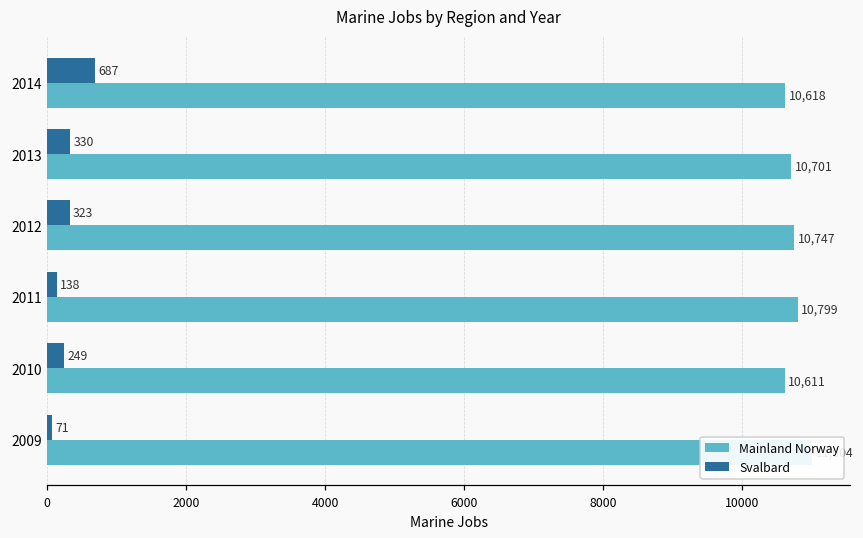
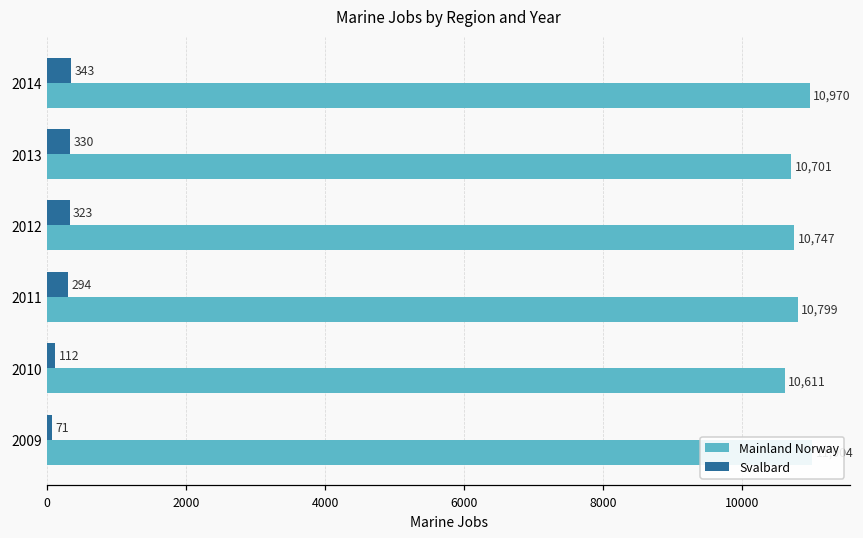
  {
    "Mainland Norway": {
-     "2014": "10,618",
+     "2014": "10,970",
      "2013": "10,701",
      "2012": "10,747",
      "2011": "10,799",
      "2010": "10,611"
    },
    "Svalbard": {
-     "2014": "687",
+     "2014": "343",
      "2013": "330",
      "2012": "323",
-     "2011": "138",
-     "2010": "249",
+     "2011": "294",
+     "2010": "112",
      "2009": "71"
    }
  }
